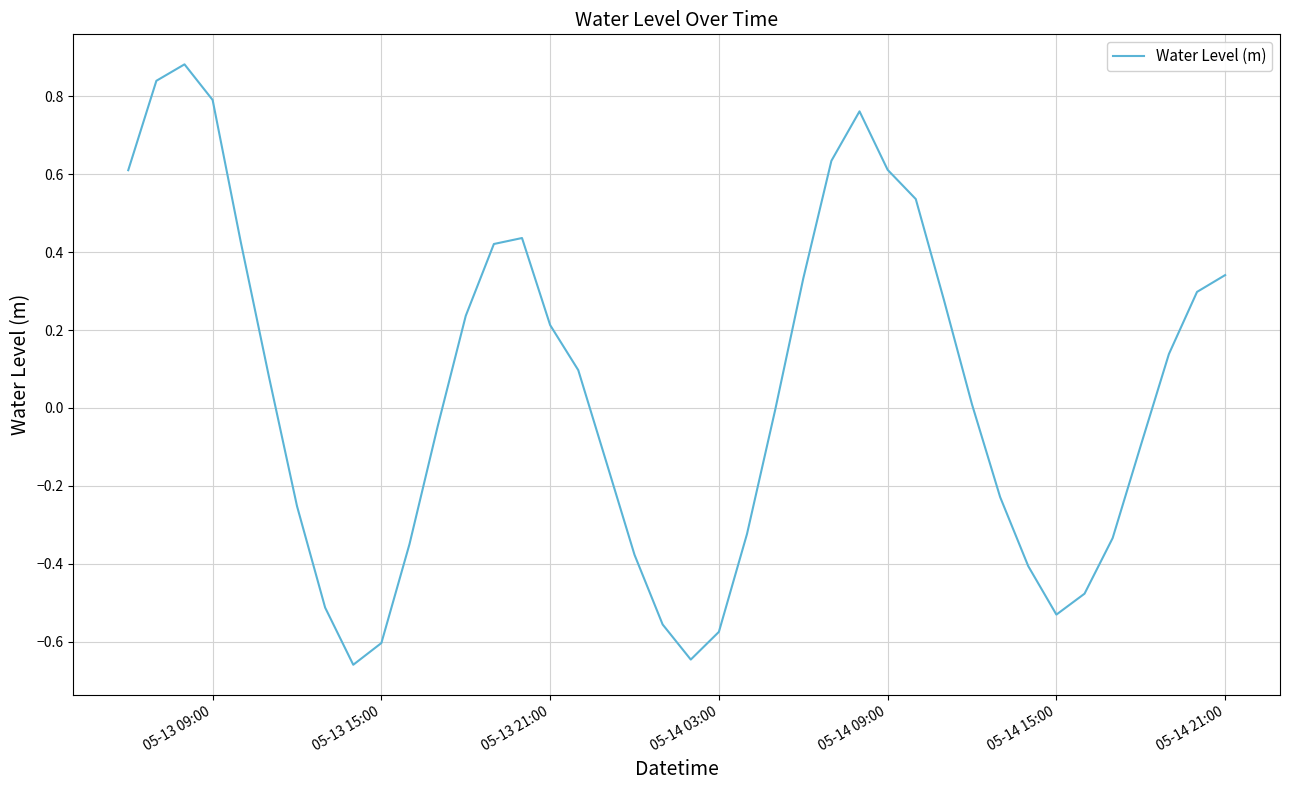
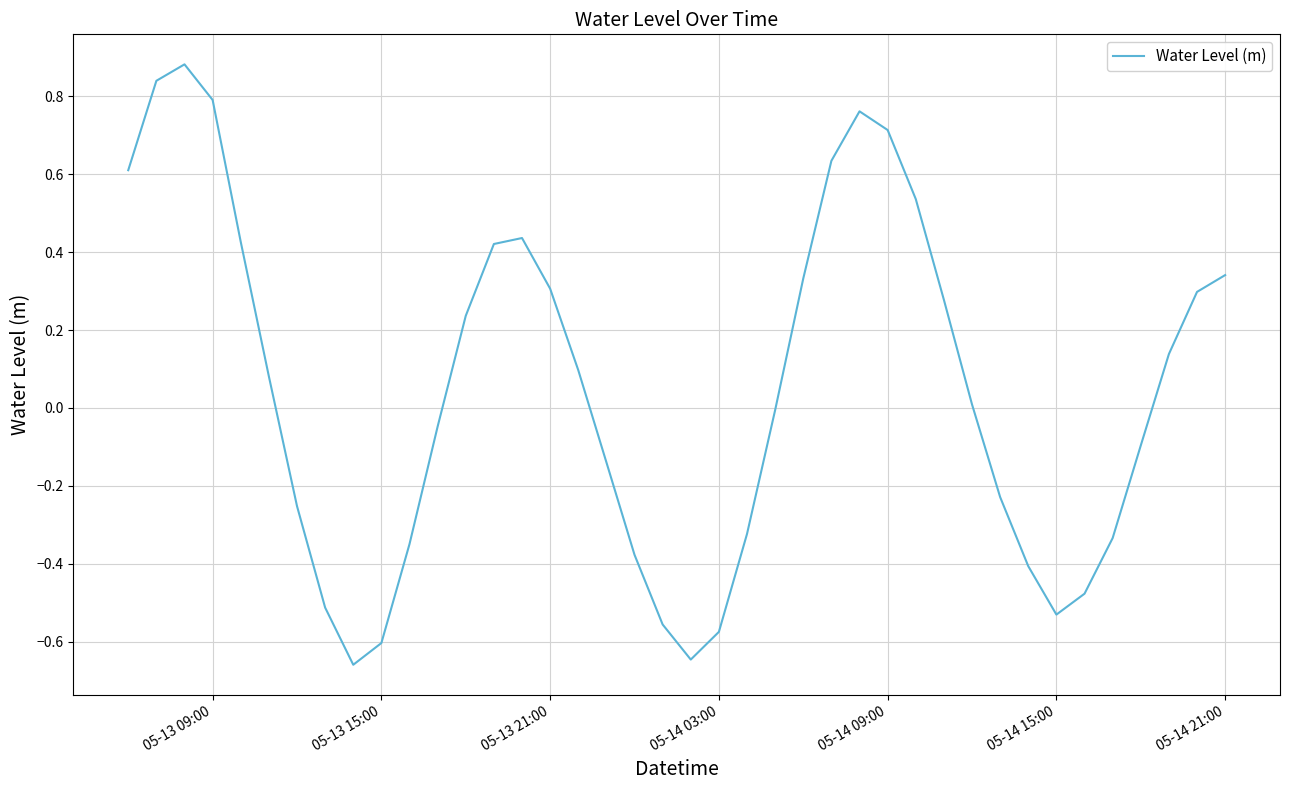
  {
    "05-13 09:00": 0.79,
    "05-13 15:00": -0.60,
-   "05-13 21:00": 0.21,
+   "05-13 21:00": 0.31,
    "05-14 03:00": -0.57,
-   "05-14 09:00": 0.61,
+   "05-14 09:00": 0.71,
    "05-14 15:00": -0.53,
    "05-14 21:00": 0.34
  }
